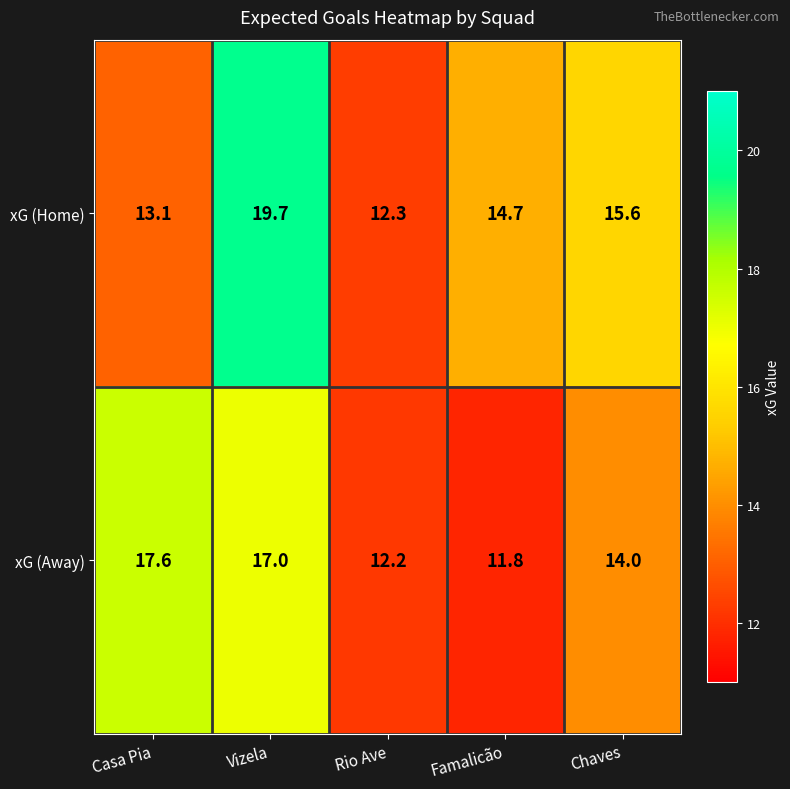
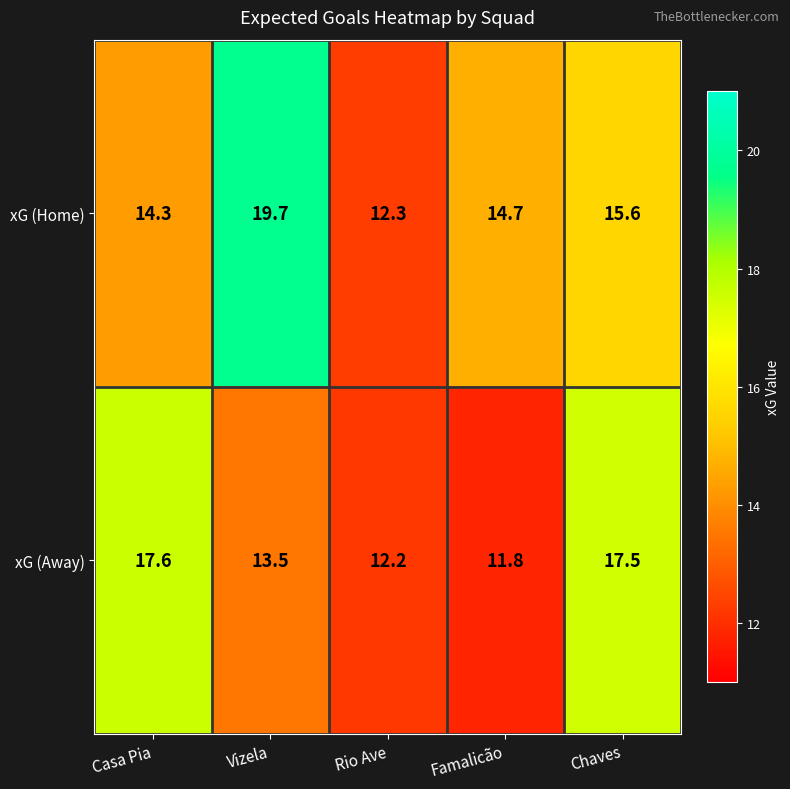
  {
    "xG (Home)": {
-     "Casa Pia": 13.1,
+     "Casa Pia": 14.3,
      "Vizela": 19.7,
      "Rio Ave": 12.3,
      "Famalicão": 14.7,
      "Chaves": 15.6
    },
    "xG (Away)": {
      "Casa Pia": 17.6,
-     "Vizela": 17.0,
+     "Vizela": 13.5,
      "Rio Ave": 12.2,
      "Famalicão": 11.8,
-     "Chaves": 14.0
+     "Chaves": 17.5
    }
  }
